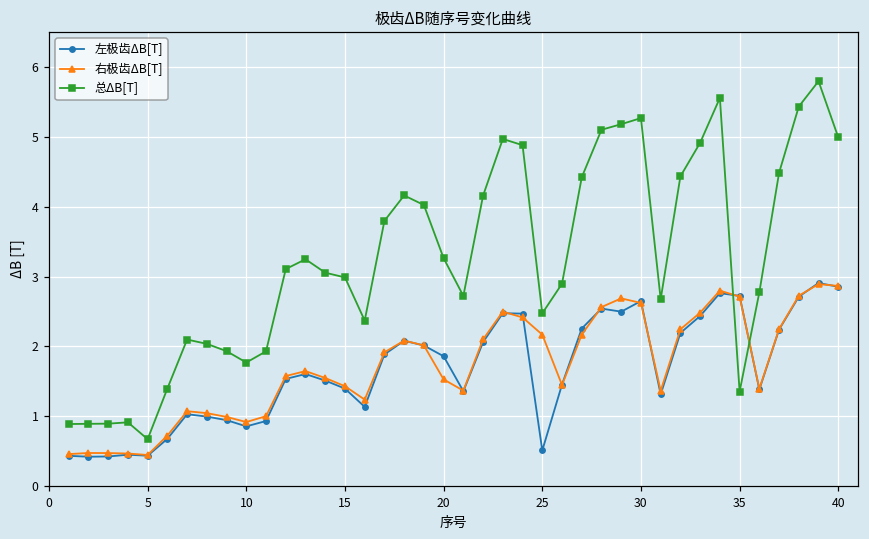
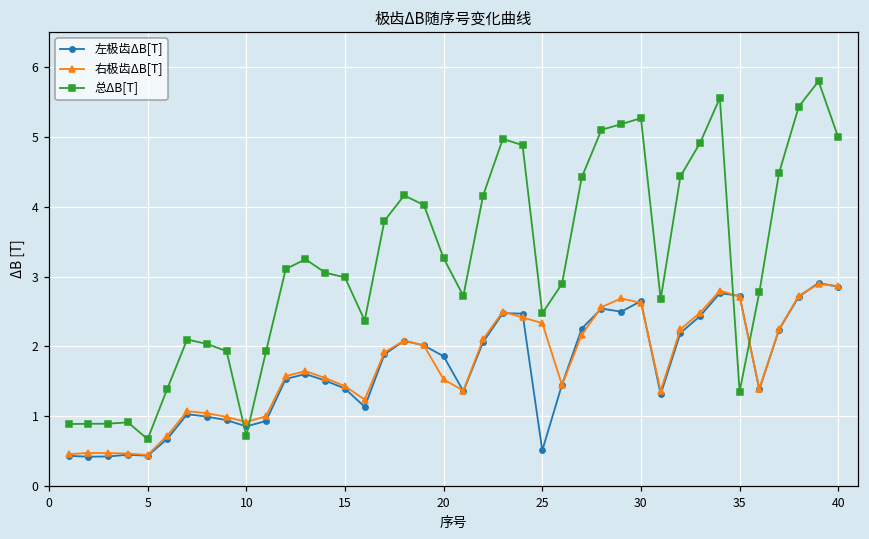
  {
    "左极齿ΔB[T]": {
      "10": 0.9,
      "20": 1.9,
      "25": 0.5
    },
    "右极齿ΔB[T]": {
      "10": 0.9,
      "20": 1.5,
-     "25": 2.2
+     "25": 2.3
    },
    "总ΔB[T]": {
      "5": 0.7,
-     "10": 1.8,
+     "10": 0.7,
      "15": 3.0,
      "20": 3.3,
      "25": 2.5,
      "30": 5.3,
      "35": 1.4,
      "40": 5.0
    }
  }
